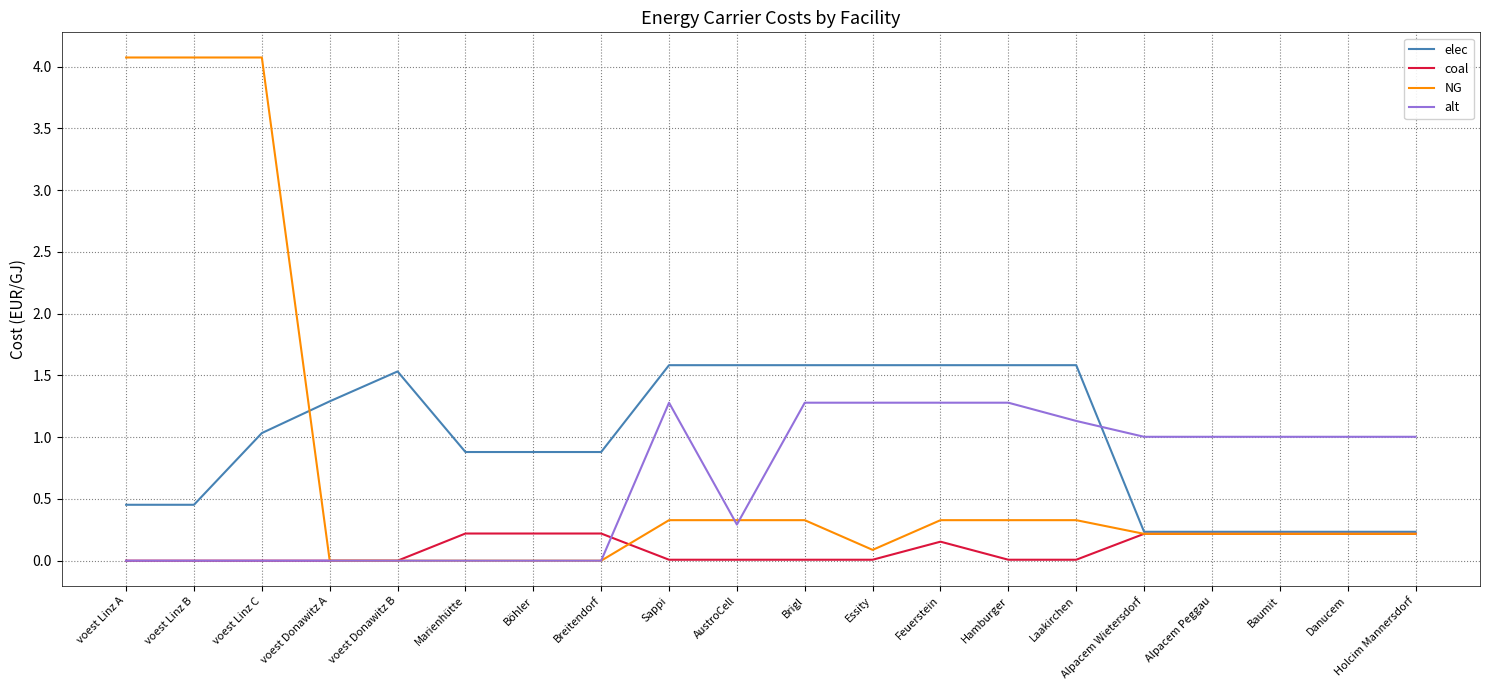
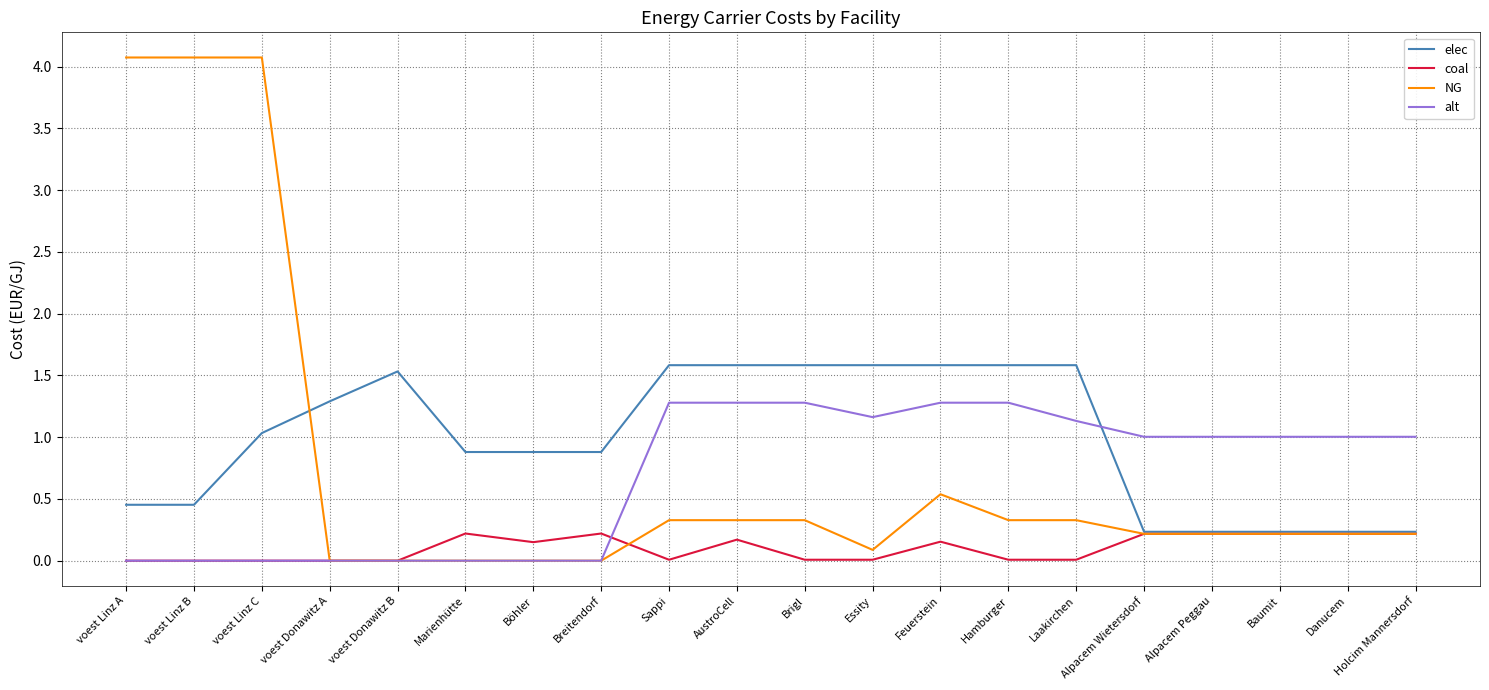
  {
    "elec": {
      "voest Linz A": 0.45,
      "voest Linz B": 0.45,
      "voest Linz C": 1.03,
      "voest Donawitz A": 1.29,
      "voest Donawitz B": 1.53,
      "Marienhütte": 0.88,
      "Böhler": 0.88,
      "Breitendorf": 0.88,
      "Sappi": 1.58,
      "AustroCell": 1.58,
      "Brigl": 1.58,
      "Essity": 1.58,
      "Feuerstein": 1.58,
      "Hamburger": 1.58,
      "Laakirchen": 1.58
    },
    "coal": {
      "Marienhütte": 0.22,
-     "Böhler": 0.22,
+     "Böhler": 0.15,
      "Breitendorf": 0.22,
      "Sappi": 0.01,
-     "AustroCell": 0.01,
+     "AustroCell": 0.17,
      "Brigl": 0.01,
      "Essity": 0.01,
      "Feuerstein": 0.15,
      "Hamburger": 0.01,
      "Laakirchen": 0.01
    },
    "NG": {
      "voest Linz A": 4.08,
      "voest Linz B": 4.08,
      "voest Linz C": 4.08,
      "Sappi": 0.33,
      "AustroCell": 0.33,
      "Brigl": 0.33,
      "Essity": 0.09,
-     "Feuerstein": 0.33,
+     "Feuerstein": 0.54,
      "Hamburger": 0.33,
      "Laakirchen": 0.33
    },
    "alt": {
      "Sappi": 1.28,
-     "AustroCell": 0.29,
+     "AustroCell": 1.28,
      "Brigl": 1.28,
-     "Essity": 1.28,
+     "Essity": 1.16,
      "Feuerstein": 1.28,
      "Hamburger": 1.28,
      "Laakirchen": 1.13,
      "Alpacem Wietersdorf": 1.00,
      "Alpacem Peggau": 1.00,
      "Baumit": 1.00,
      "Danucem": 1.00,
      "Holcim Mannersdorf": 1.00
    }
  }
